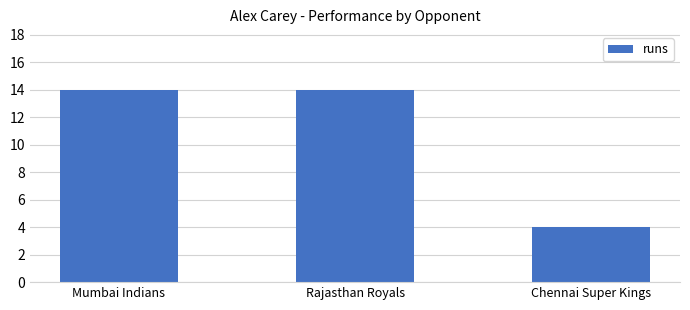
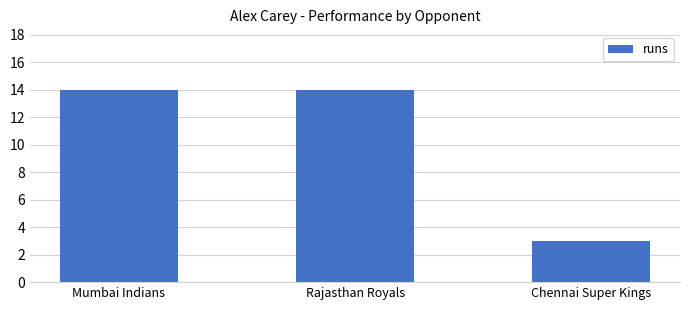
  {
    "Mumbai Indians": 14,
    "Rajasthan Royals": 14,
-   "Chennai Super Kings": 4
+   "Chennai Super Kings": 3
  }
